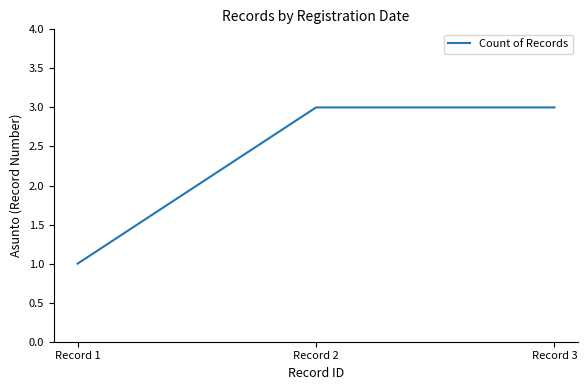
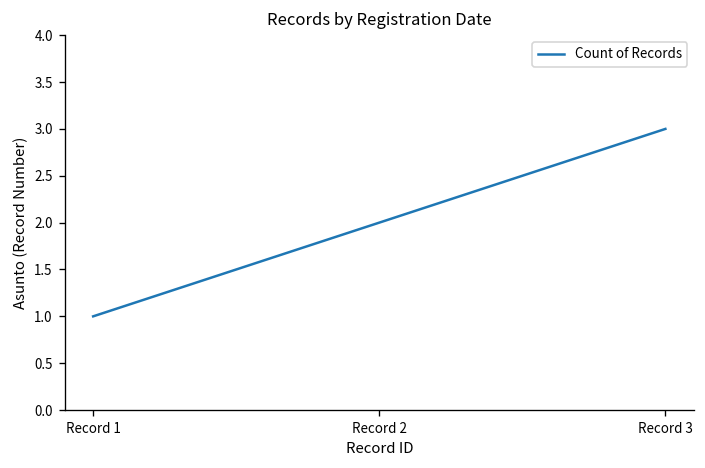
  {
    "Record 1": 1,
-   "Record 2": 3,
+   "Record 2": 2,
    "Record 3": 3
  }
